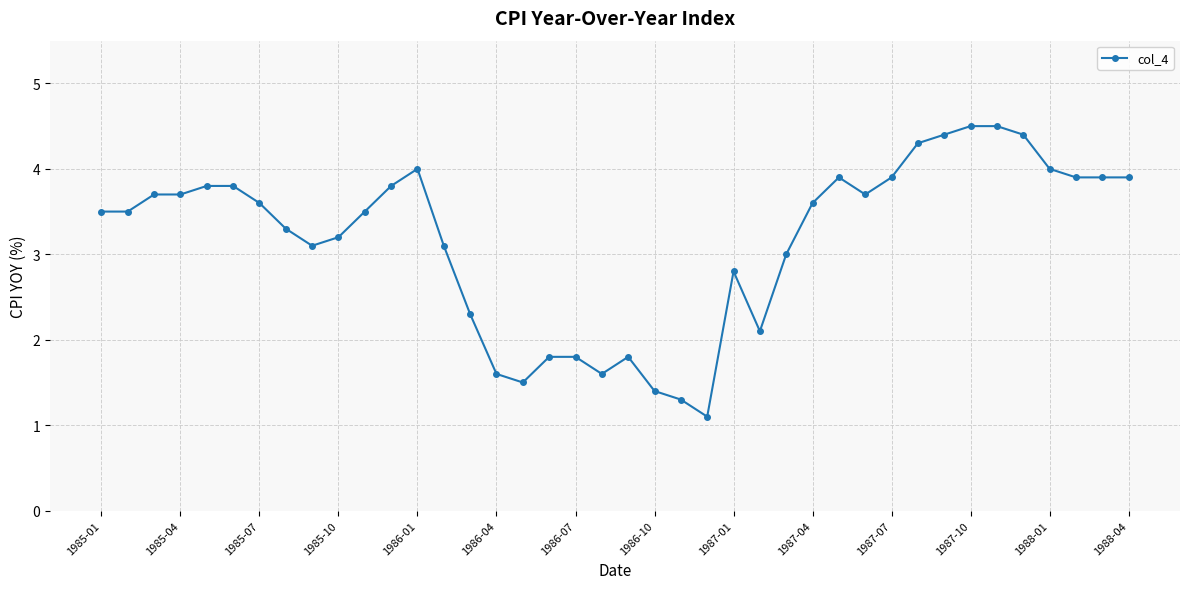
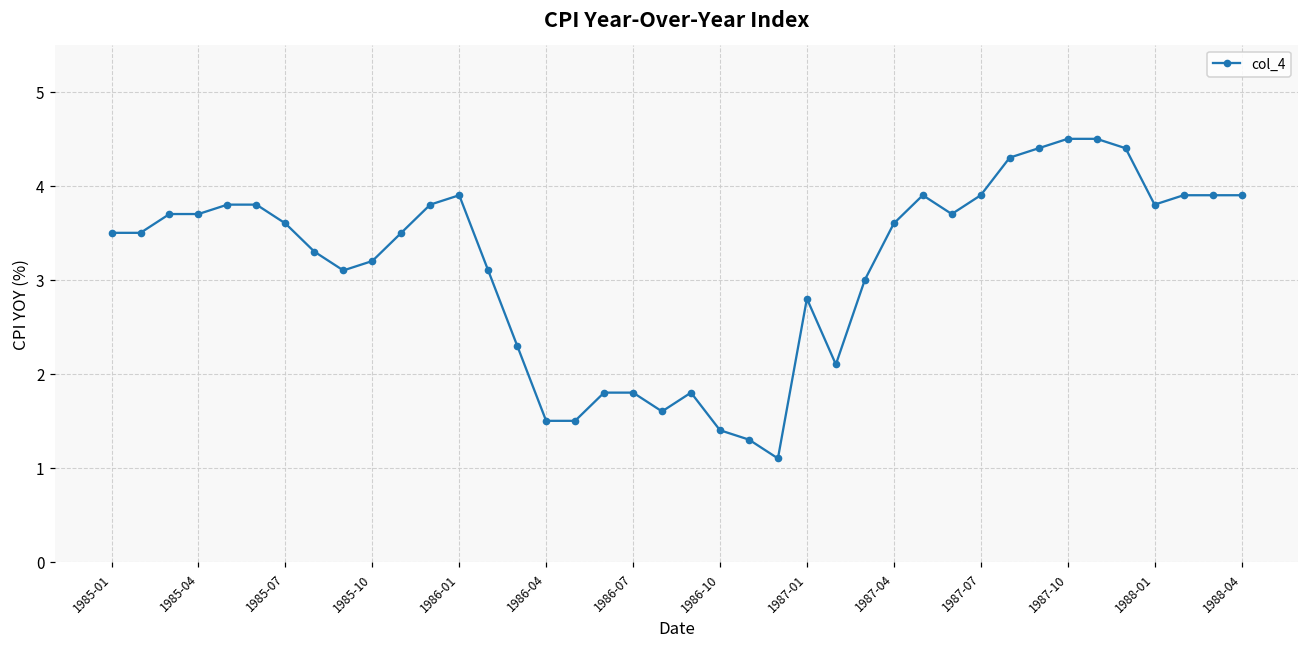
  {
    "1985-01": 3.5,
    "1985-04": 3.7,
    "1985-07": 3.6,
    "1985-10": 3.2,
-   "1986-01": 4.0,
-   "1986-04": 1.6,
+   "1986-01": 3.9,
+   "1986-04": 1.5,
    "1986-07": 1.8,
    "1986-10": 1.4,
    "1987-01": 2.8,
    "1987-04": 3.6,
    "1987-07": 3.9,
    "1987-10": 4.5,
-   "1988-01": 4.0,
+   "1988-01": 3.8,
    "1988-04": 3.9
  }
